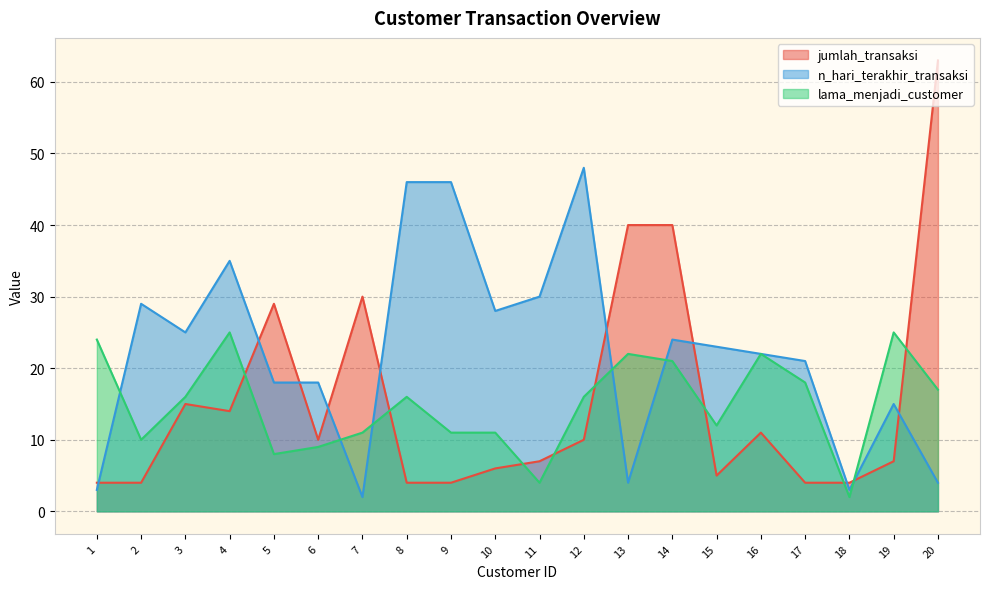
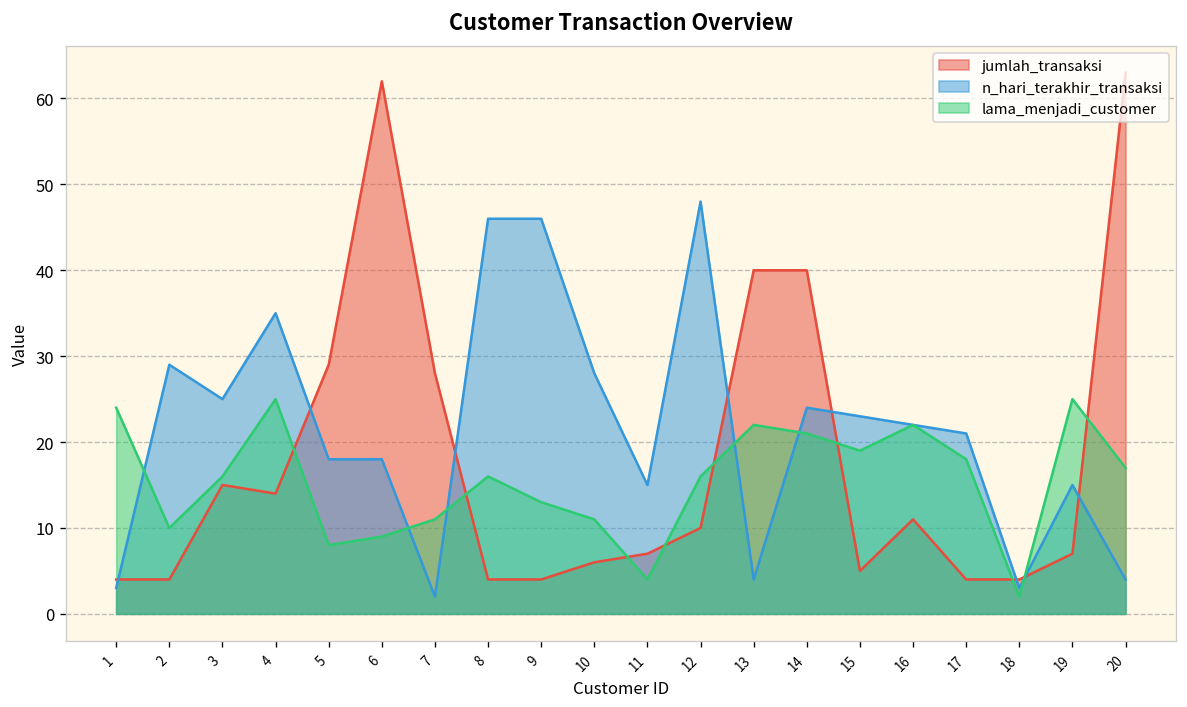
  {
    "jumlah_transaksi": {
      "1": 4,
      "2": 4,
      "3": 15,
      "4": 14,
      "5": 29,
-     "6": 10,
-     "7": 30,
+     "6": 62,
+     "7": 28,
      "8": 4,
      "9": 4,
      "10": 6,
      "11": 7,
      "12": 10,
      "13": 40,
      "14": 40,
      "15": 5,
      "16": 11,
      "17": 4,
      "18": 4,
      "19": 7
    },
    "n_hari_terakhir_transaksi": {
      "1": 3,
      "2": 29,
      "3": 25,
      "4": 35,
      "5": 18,
      "6": 18,
      "7": 2,
      "8": 46,
      "9": 46,
      "10": 28,
-     "11": 30,
+     "11": 15,
      "12": 48,
      "13": 4,
      "14": 24,
      "15": 23,
      "17": 21,
      "18": 3,
      "19": 15,
      "20": 4
    },
    "lama_menjadi_customer": {
      "1": 24,
      "2": 10,
      "3": 16,
      "4": 25,
      "5": 8,
      "6": 9,
      "7": 11,
      "8": 16,
-     "9": 11,
+     "9": 13,
      "10": 11,
      "11": 4,
      "12": 16,
      "13": 22,
      "14": 21,
-     "15": 12,
+     "15": 19,
      "17": 18,
      "18": 2,
      "19": 25,
      "20": 17
    }
  }
